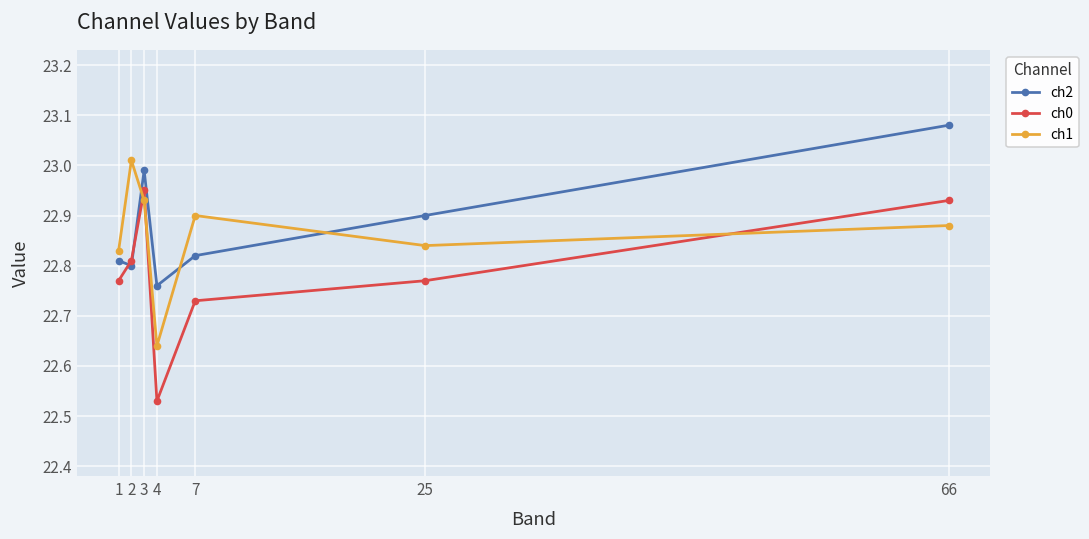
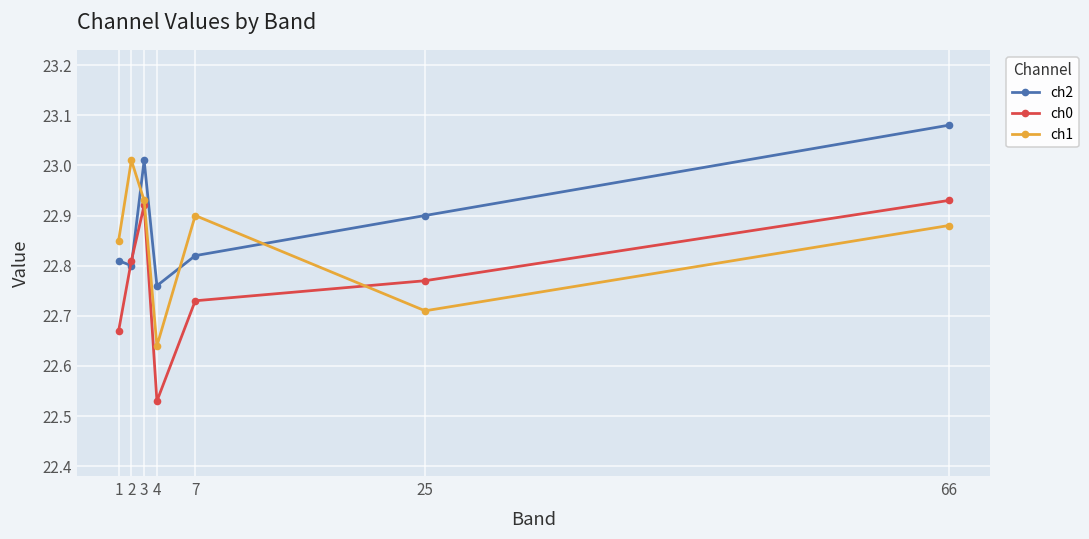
  {
    "ch2": {
      "1": 22.81,
      "2": 22.80,
-     "3": 22.99,
+     "3": 23.01,
      "4": 22.76,
      "7": 22.82,
      "25": 22.90,
      "66": 23.08
    },
    "ch0": {
-     "1": 22.77,
+     "1": 22.67,
      "2": 22.81,
-     "3": 22.95,
+     "3": 22.92,
      "4": 22.53,
      "7": 22.73,
      "25": 22.77,
      "66": 22.93
    },
    "ch1": {
-     "1": 22.83,
+     "1": 22.85,
      "2": 23.01,
      "3": 22.93,
      "4": 22.64,
      "7": 22.90,
-     "25": 22.84,
+     "25": 22.71,
      "66": 22.88
    }
  }
